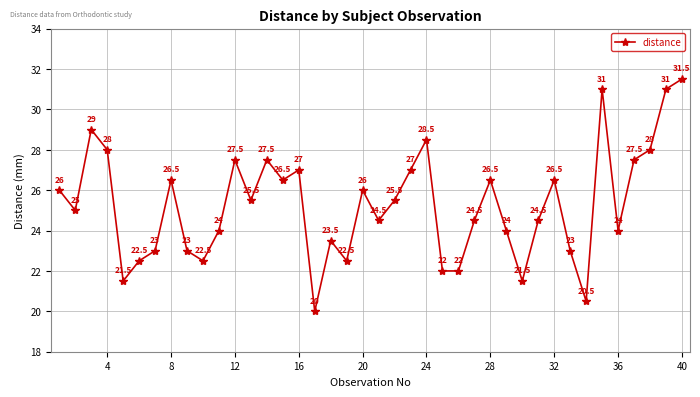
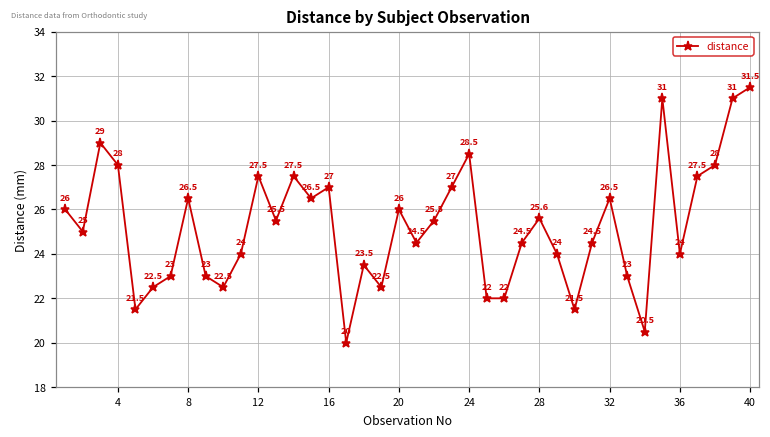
  {
    "4": 28,
    "8": 26.5,
    "12": 27.5,
    "16": 27,
    "20": 26,
    "24": 28.5,
-   "28": 26.5,
+   "28": 25.6,
    "32": 26.5,
    "36": 24,
    "40": 31.5
  }
